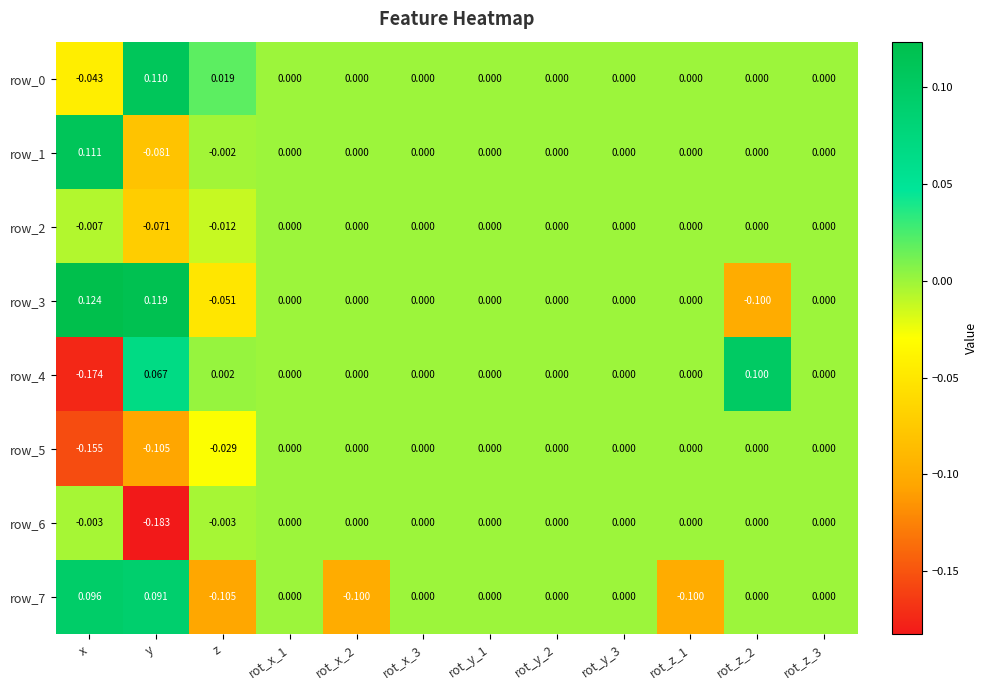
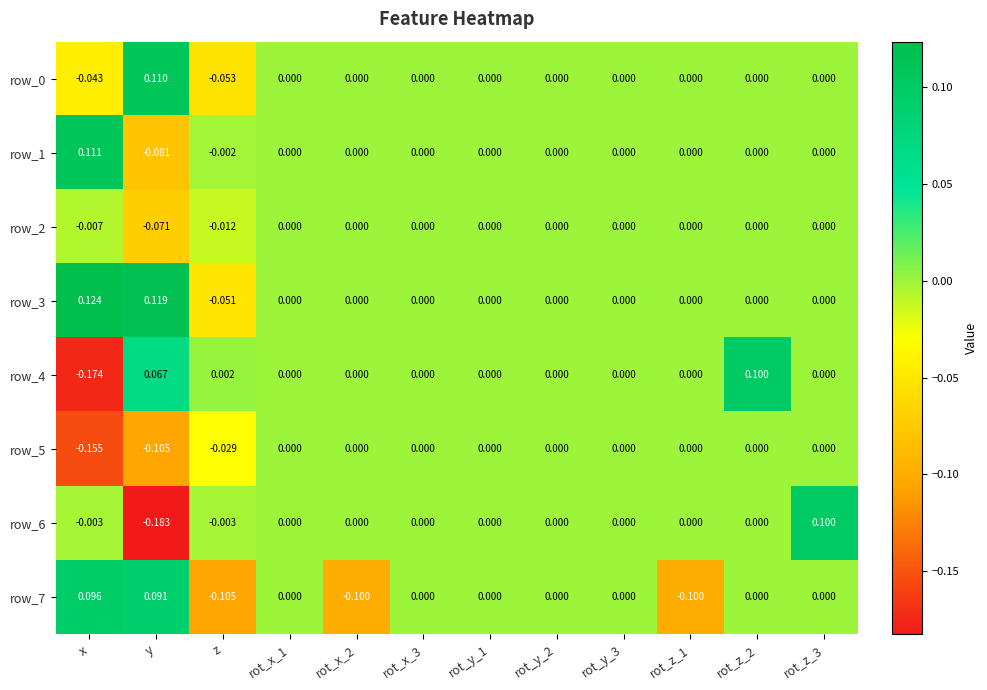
  {
    "row_0": {
      "x": -0.043,
      "y": 0.110,
-     "z": 0.019,
+     "z": -0.053,
      "rot_x_1": 0.000,
      "rot_x_2": 0.000,
      "rot_x_3": 0.000,
      "rot_y_1": 0.000,
      "rot_y_2": 0.000,
      "rot_y_3": 0.000,
      "rot_z_1": 0.000,
      "rot_z_2": 0.000,
      "rot_z_3": 0.000
    },
    "row_1": {
      "x": 0.111,
      "y": -0.081,
      "z": -0.002,
      "rot_x_1": 0.000,
      "rot_x_2": 0.000,
      "rot_x_3": 0.000,
      "rot_y_1": 0.000,
      "rot_y_2": 0.000,
      "rot_y_3": 0.000,
      "rot_z_1": 0.000,
      "rot_z_2": 0.000,
      "rot_z_3": 0.000
    },
    "row_2": {
      "x": -0.007,
      "y": -0.071,
      "z": -0.012,
      "rot_x_1": 0.000,
      "rot_x_2": 0.000,
      "rot_x_3": 0.000,
      "rot_y_1": 0.000,
      "rot_y_2": 0.000,
      "rot_y_3": 0.000,
      "rot_z_1": 0.000,
      "rot_z_2": 0.000,
      "rot_z_3": 0.000
    },
    "row_3": {
      "x": 0.124,
      "y": 0.119,
      "z": -0.051,
      "rot_x_1": 0.000,
      "rot_x_2": 0.000,
      "rot_x_3": 0.000,
      "rot_y_1": 0.000,
      "rot_y_2": 0.000,
      "rot_y_3": 0.000,
      "rot_z_1": 0.000,
-     "rot_z_2": -0.100,
+     "rot_z_2": 0.000,
      "rot_z_3": 0.000
    },
    "row_4": {
      "x": -0.174,
      "y": 0.067,
      "z": 0.002,
      "rot_x_1": 0.000,
      "rot_x_2": 0.000,
      "rot_x_3": 0.000,
      "rot_y_1": 0.000,
      "rot_y_2": 0.000,
      "rot_y_3": 0.000,
      "rot_z_1": 0.000,
      "rot_z_2": 0.100,
      "rot_z_3": 0.000
    },
    "row_5": {
      "x": -0.155,
      "y": -0.105,
      "z": -0.029,
      "rot_x_1": 0.000,
      "rot_x_2": 0.000,
      "rot_x_3": 0.000,
      "rot_y_1": 0.000,
      "rot_y_2": 0.000,
      "rot_y_3": 0.000,
      "rot_z_1": 0.000,
      "rot_z_2": 0.000,
      "rot_z_3": 0.000
    },
    "row_6": {
      "x": -0.003,
      "y": -0.183,
      "z": -0.003,
      "rot_x_1": 0.000,
      "rot_x_2": 0.000,
      "rot_x_3": 0.000,
      "rot_y_1": 0.000,
      "rot_y_2": 0.000,
      "rot_y_3": 0.000,
      "rot_z_1": 0.000,
      "rot_z_2": 0.000,
-     "rot_z_3": 0.000
+     "rot_z_3": 0.100
    },
    "row_7": {
      "x": 0.096,
      "y": 0.091,
      "z": -0.105,
      "rot_x_1": 0.000,
      "rot_x_2": -0.100,
      "rot_x_3": 0.000,
      "rot_y_1": 0.000,
      "rot_y_2": 0.000,
      "rot_y_3": 0.000,
      "rot_z_1": -0.100,
      "rot_z_2": 0.000,
      "rot_z_3": 0.000
    }
  }
